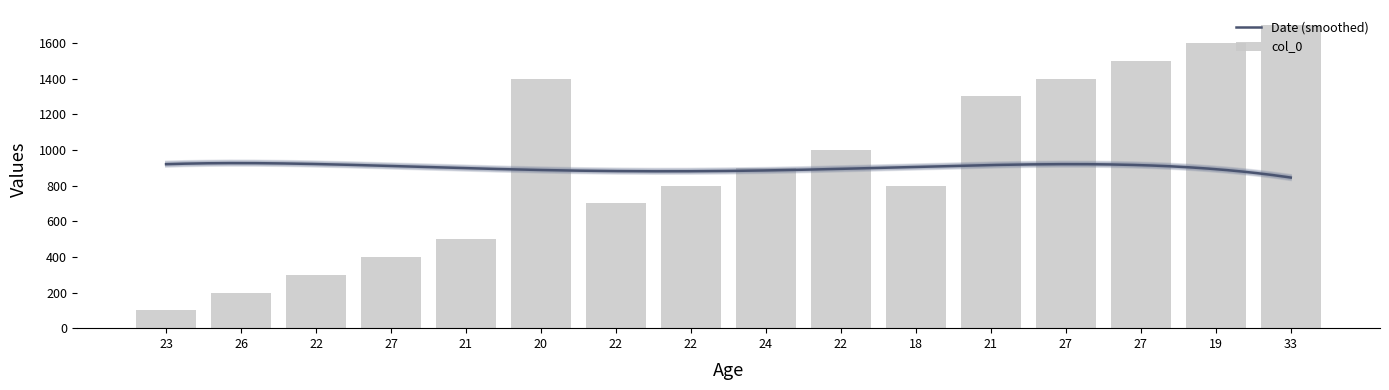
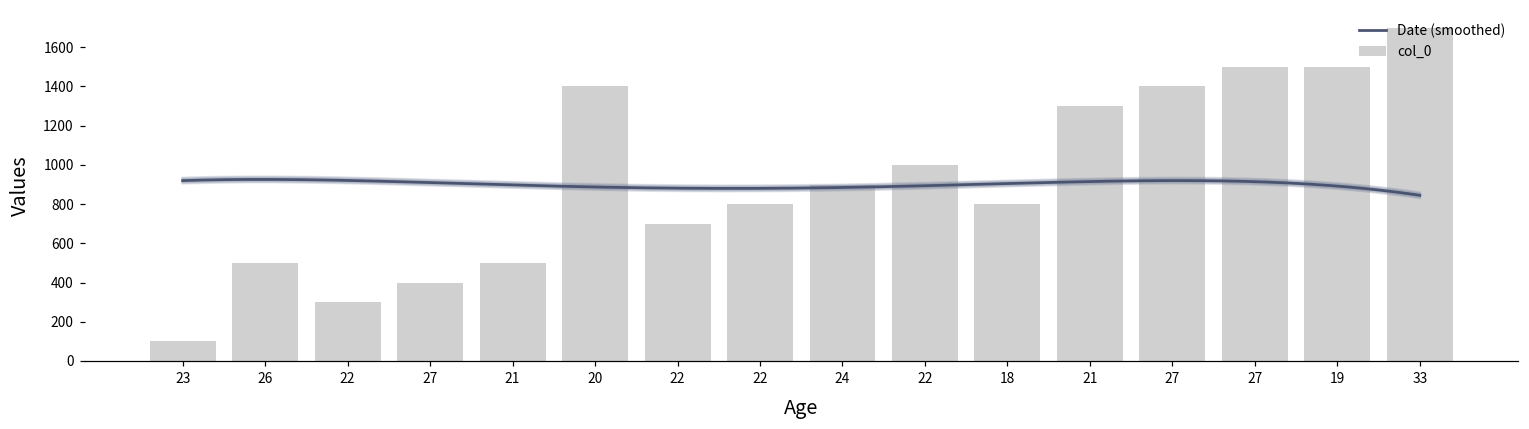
  {
    "col_0": {
      "23": 100,
-     "26": 200,
+     "26": 500,
      "20": 1400,
      "24": 900,
      "18": 800,
-     "19": 1600,
+     "19": 1500,
      "33": 1700
    }
  }
